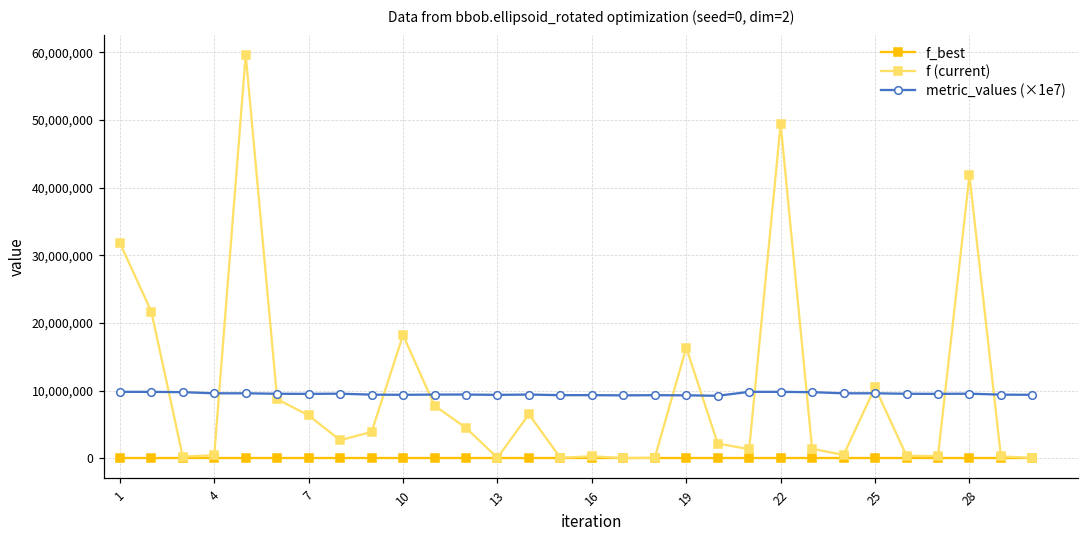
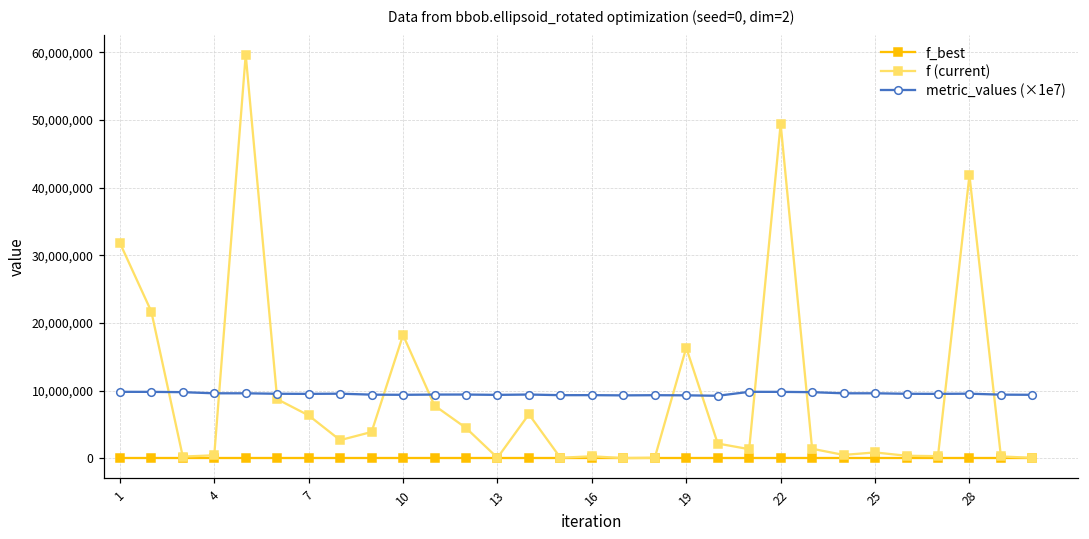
  {
    "f_best": {
      "1": "0",
      "4": "0",
      "7": "0",
      "10": "0",
      "19": "0",
      "22": "0",
      "25": "0",
      "28": "0"
    },
    "f (current)": {
      "1": "32,000,000",
      "4": "0",
      "7": "6,000,000",
      "10": "18,000,000",
      "19": "16,000,000",
      "22": "49,000,000",
-     "25": "10,000,000",
+     "25": "1,000,000",
      "28": "42,000,000"
    },
    "metric_values (×1e7)": {
      "1": "10,000,000",
      "4": "10,000,000",
      "7": "10,000,000",
      "10": "9,000,000",
      "13": "9,000,000",
      "16": "9,000,000",
      "19": "9,000,000",
      "22": "10,000,000",
      "25": "10,000,000",
      "28": "10,000,000"
    }
  }
